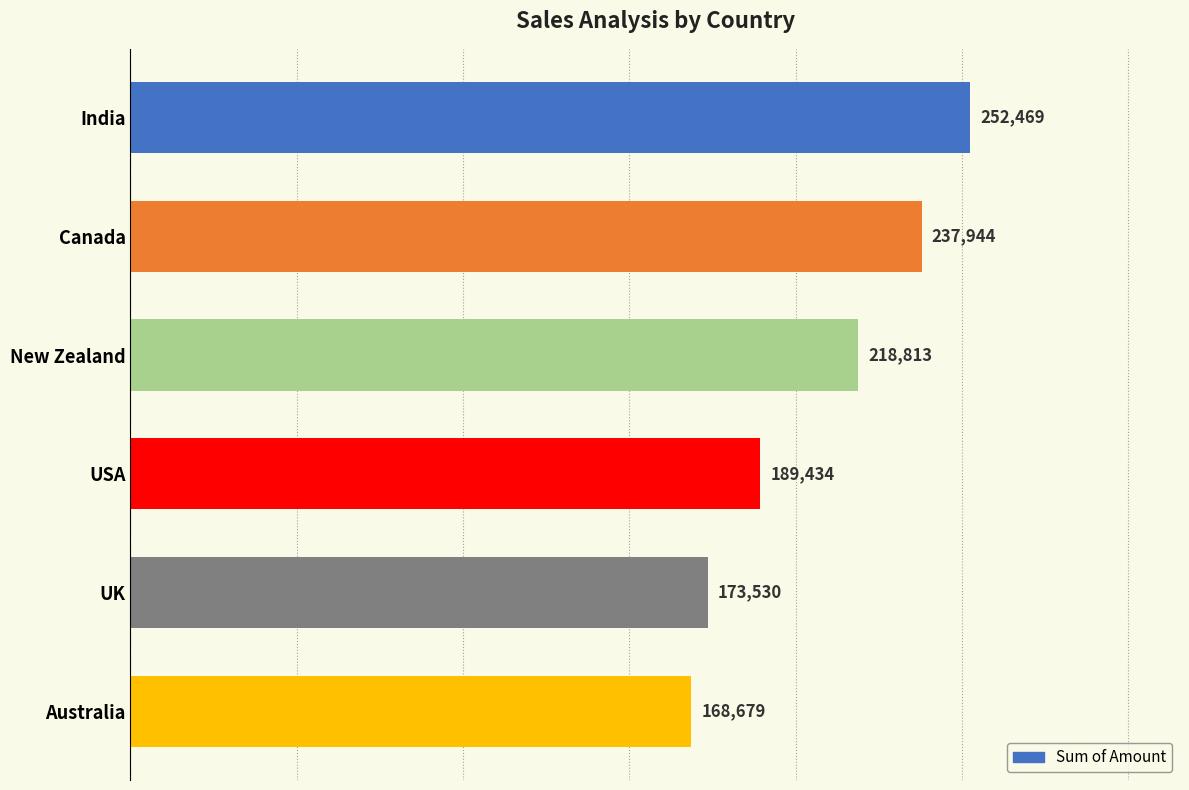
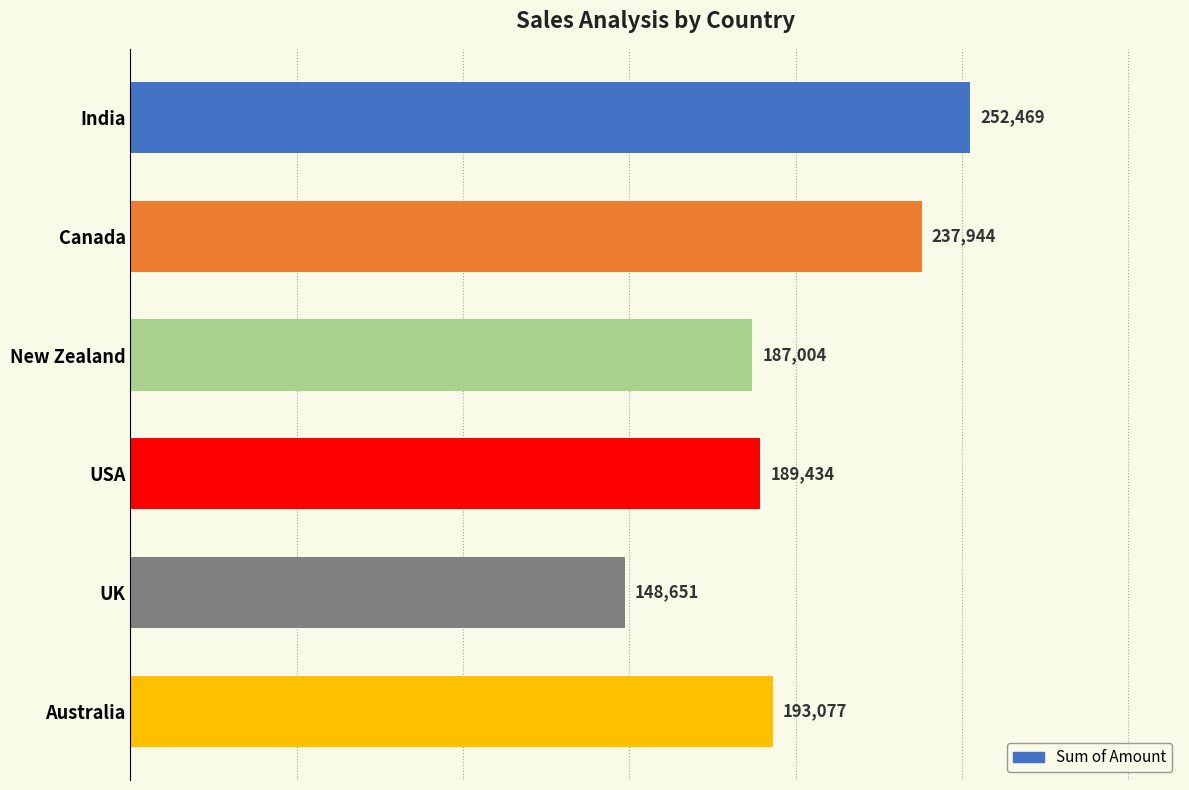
  {
    "Sum of Amount": {
      "India": "252,469",
      "Canada": "237,944",
-     "New Zealand": "218,813",
+     "New Zealand": "187,004",
      "USA": "189,434",
-     "UK": "173,530",
-     "Australia": "168,679"
+     "UK": "148,651",
+     "Australia": "193,077"
    }
  }
